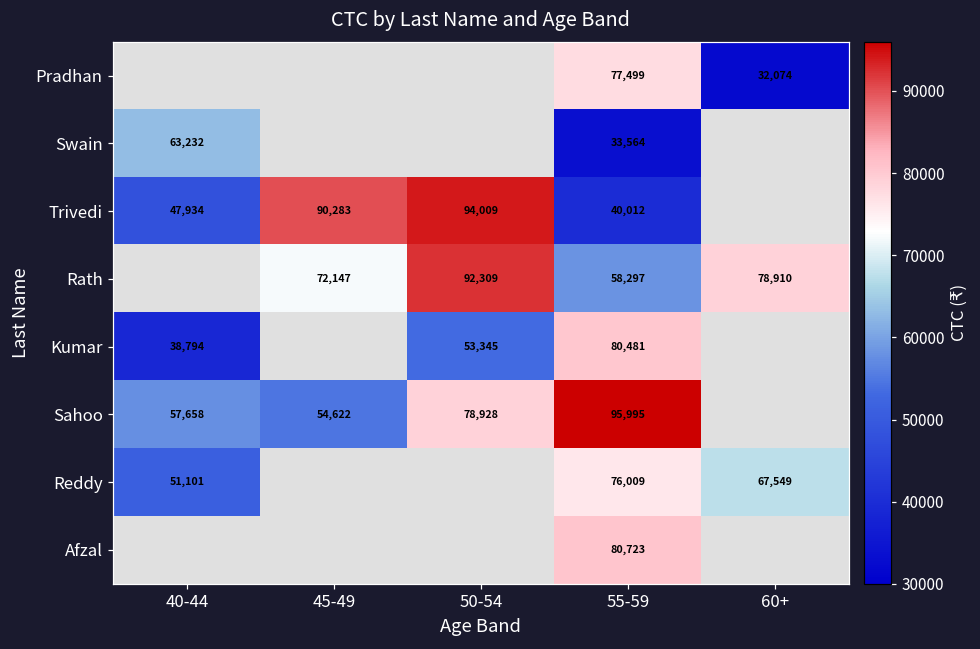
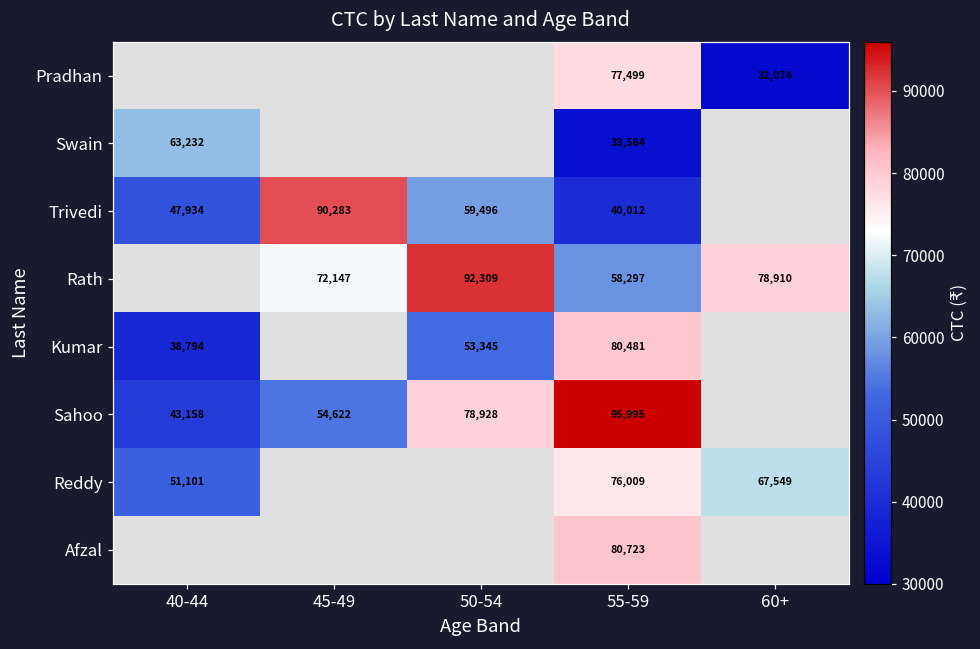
  {
    "Pradhan": {
      "55-59": "77,499",
      "60+": "32,074"
    },
    "Swain": {
      "40-44": "63,232",
      "55-59": "33,564"
    },
    "Trivedi": {
      "40-44": "47,934",
      "45-49": "90,283",
-     "50-54": "94,009",
+     "50-54": "59,496",
      "55-59": "40,012"
    },
    "Rath": {
      "45-49": "72,147",
      "50-54": "92,309",
      "55-59": "58,297",
      "60+": "78,910"
    },
    "Kumar": {
      "40-44": "38,794",
      "50-54": "53,345",
      "55-59": "80,481"
    },
    "Sahoo": {
-     "40-44": "57,658",
+     "40-44": "43,158",
      "45-49": "54,622",
      "50-54": "78,928",
      "55-59": "95,995"
    },
    "Reddy": {
      "40-44": "51,101",
      "55-59": "76,009",
      "60+": "67,549"
    },
    "Afzal": {
      "55-59": "80,723"
    }
  }
